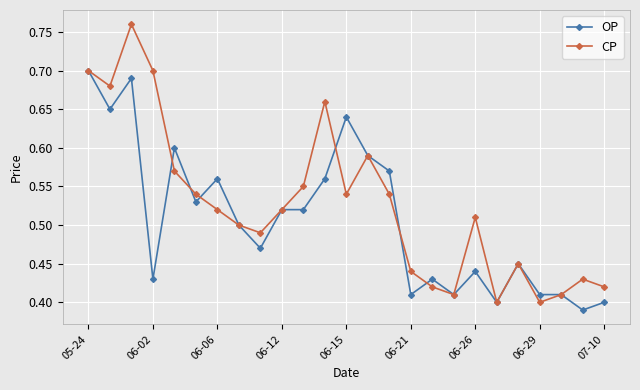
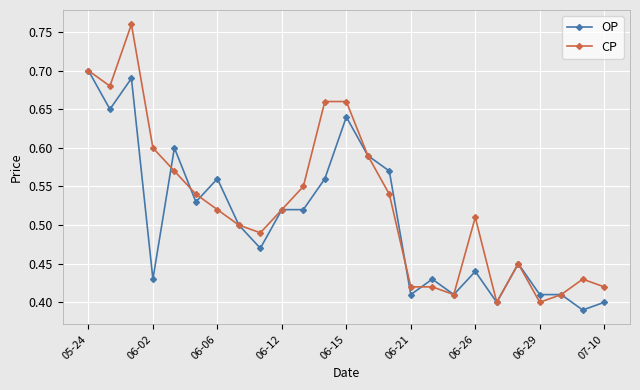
  {
    "OP": {
      "06-02": 0.43,
      "06-06": 0.56,
      "06-15": 0.64,
      "06-21": 0.41,
      "06-26": 0.44,
      "06-29": 0.41,
      "07-10": 0.40
    },
    "CP": {
-     "06-02": 0.7,
+     "06-02": 0.6,
      "06-06": 0.52,
-     "06-15": 0.54,
-     "06-21": 0.44,
+     "06-15": 0.66,
+     "06-21": 0.42,
      "06-26": 0.51,
      "06-29": 0.40,
      "07-10": 0.42
    }
  }
